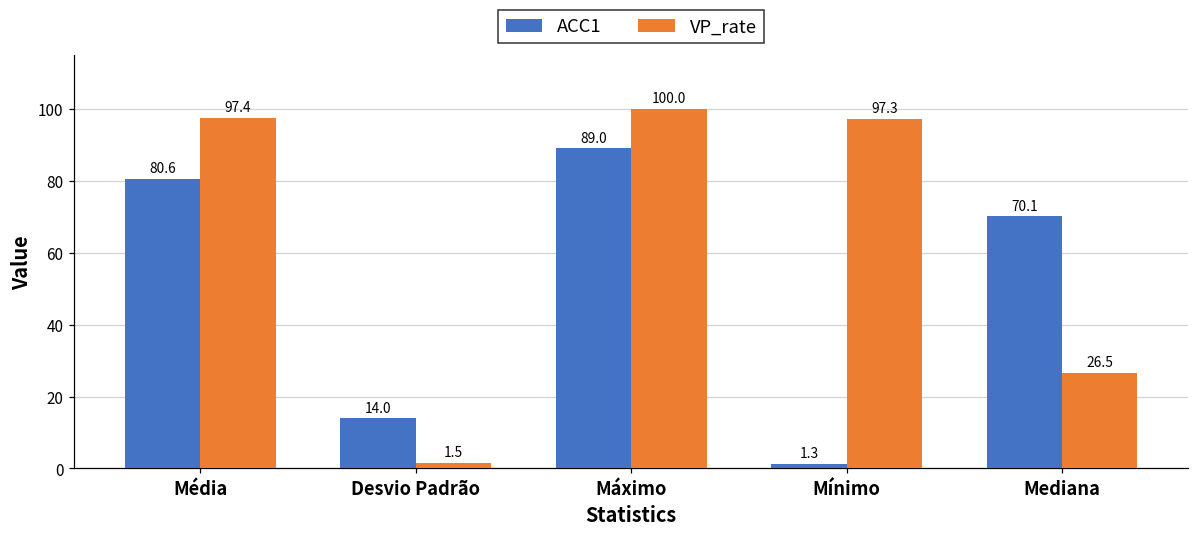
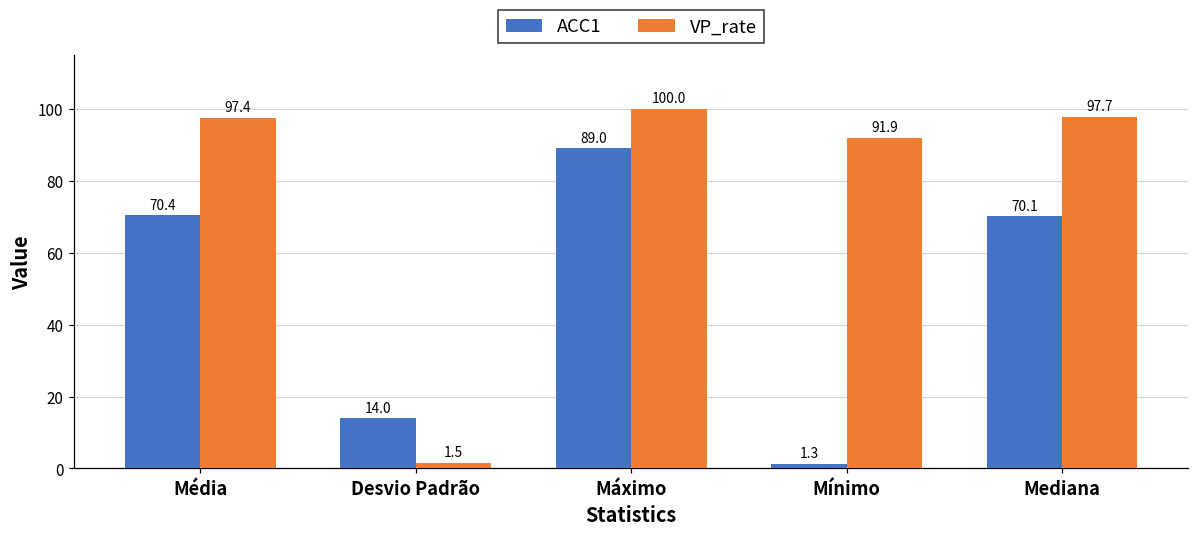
  {
    "ACC1": {
-     "Média": 80.6,
+     "Média": 70.4,
      "Desvio Padrão": 14.0,
      "Máximo": 89.0,
      "Mínimo": 1.3,
      "Mediana": 70.1
    },
    "VP_rate": {
      "Média": 97.4,
      "Desvio Padrão": 1.5,
      "Máximo": 100.0,
-     "Mínimo": 97.3,
-     "Mediana": 26.5
+     "Mínimo": 91.9,
+     "Mediana": 97.7
    }
  }
